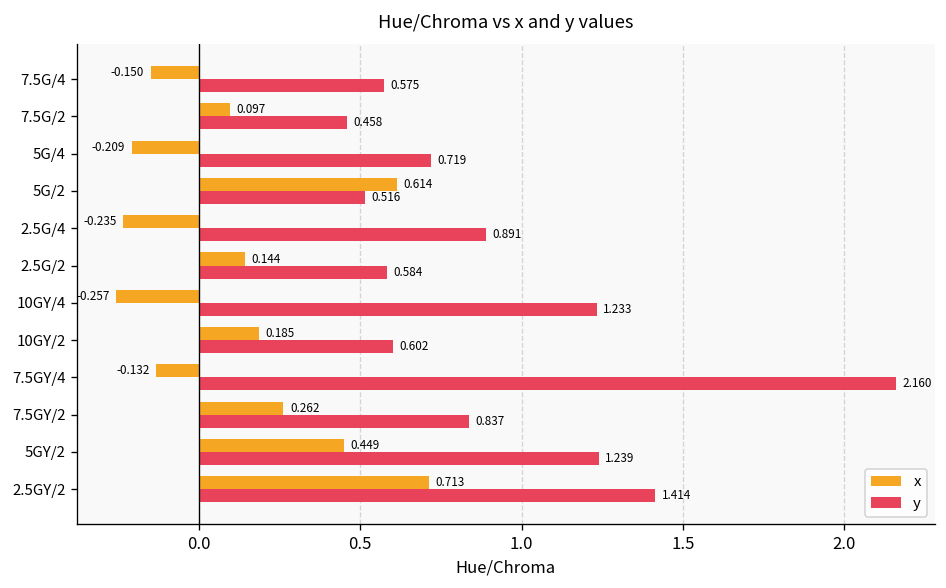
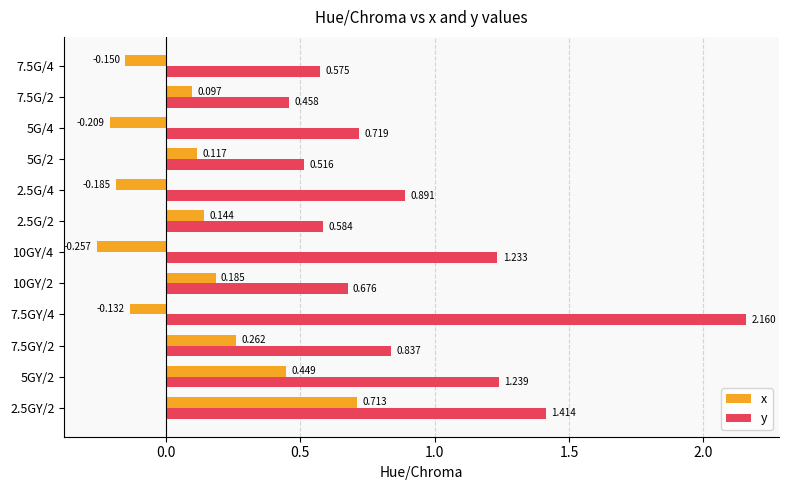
  {
    "x": {
      "7.5G/4": -0.150,
      "7.5G/2": 0.097,
      "5G/4": -0.209,
-     "5G/2": 0.614,
-     "2.5G/4": -0.235,
+     "5G/2": 0.117,
+     "2.5G/4": -0.185,
      "2.5G/2": 0.144,
      "10GY/4": -0.257,
      "10GY/2": 0.185,
      "7.5GY/4": -0.132,
      "7.5GY/2": 0.262,
      "5GY/2": 0.449,
      "2.5GY/2": 0.713
    },
    "y": {
      "7.5G/4": 0.575,
      "7.5G/2": 0.458,
      "5G/4": 0.719,
      "5G/2": 0.516,
      "2.5G/4": 0.891,
      "2.5G/2": 0.584,
      "10GY/4": 1.233,
-     "10GY/2": 0.602,
+     "10GY/2": 0.676,
      "7.5GY/4": 2.160,
      "7.5GY/2": 0.837,
      "5GY/2": 1.239,
      "2.5GY/2": 1.414
    }
  }
